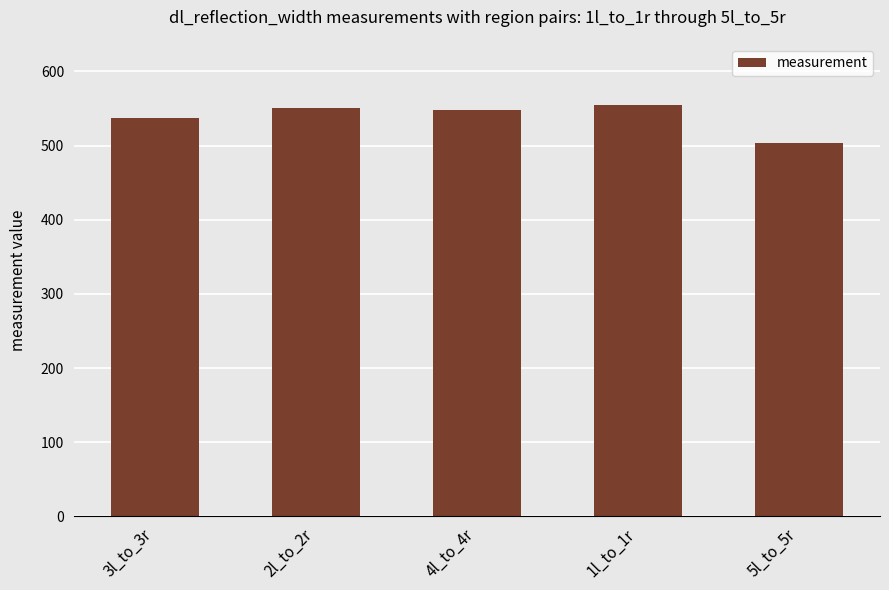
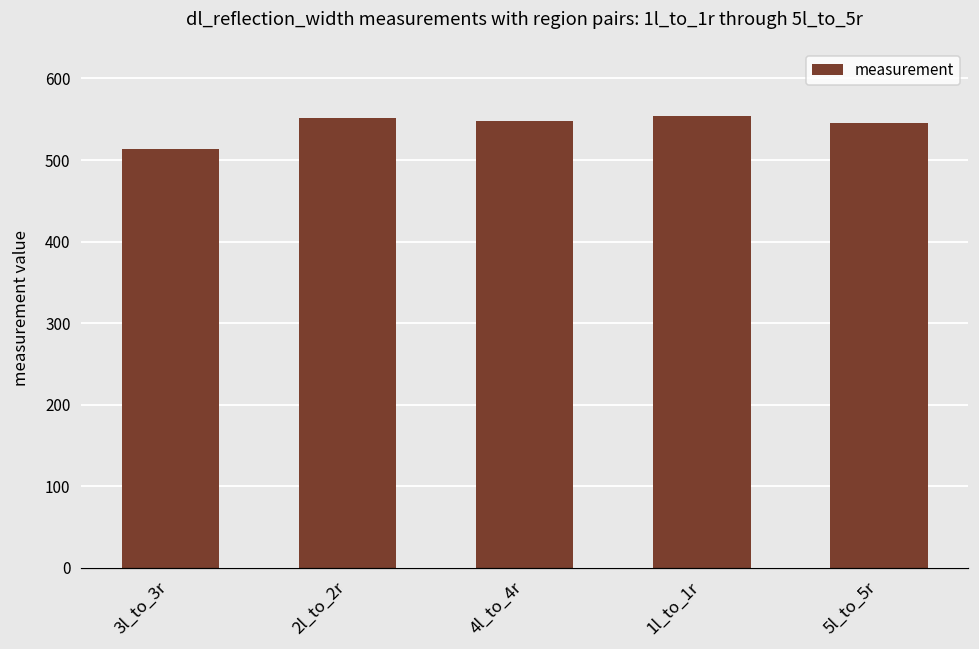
  {
-   "3l_to_3r": 540,
+   "3l_to_3r": 510,
    "2l_to_2r": 550,
    "4l_to_4r": 550,
    "1l_to_1r": 550,
-   "5l_to_5r": 500
+   "5l_to_5r": 550
  }
